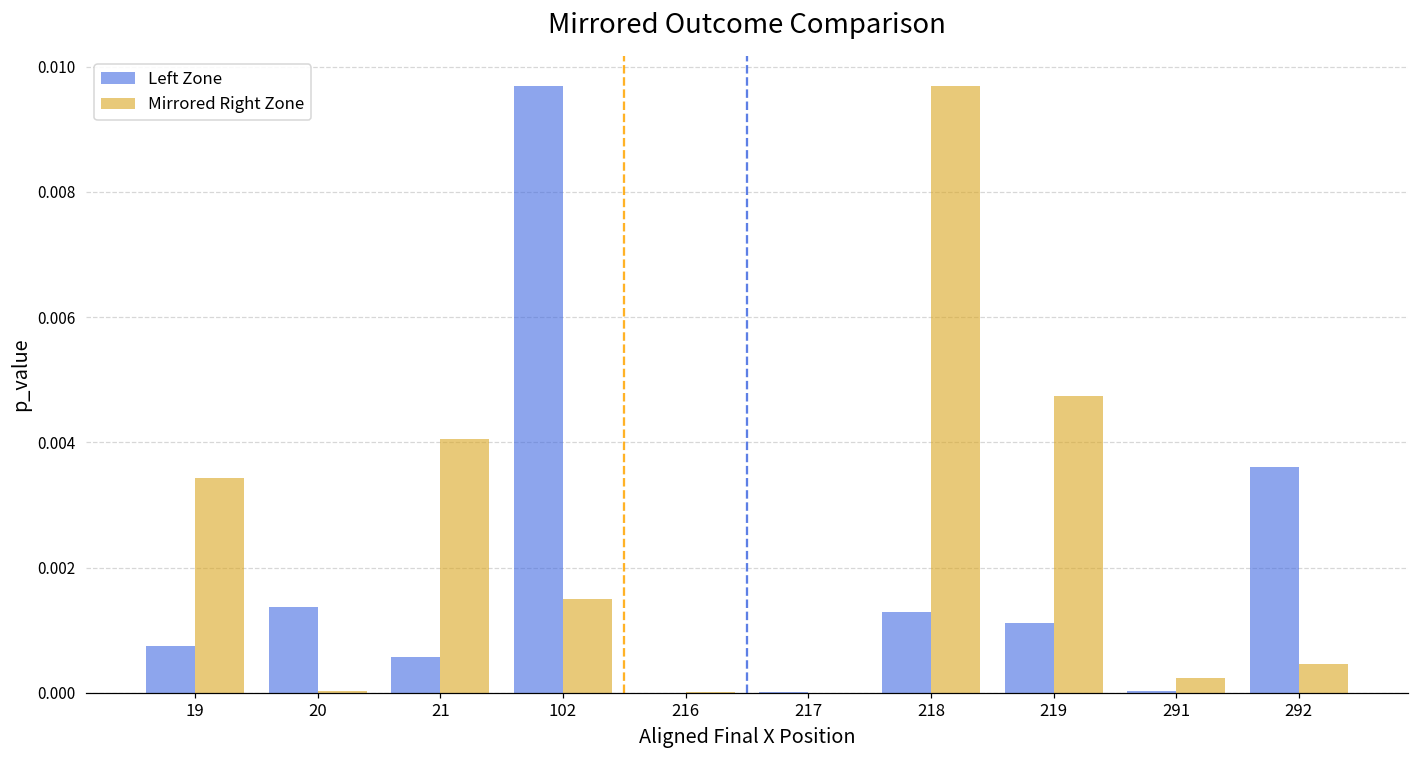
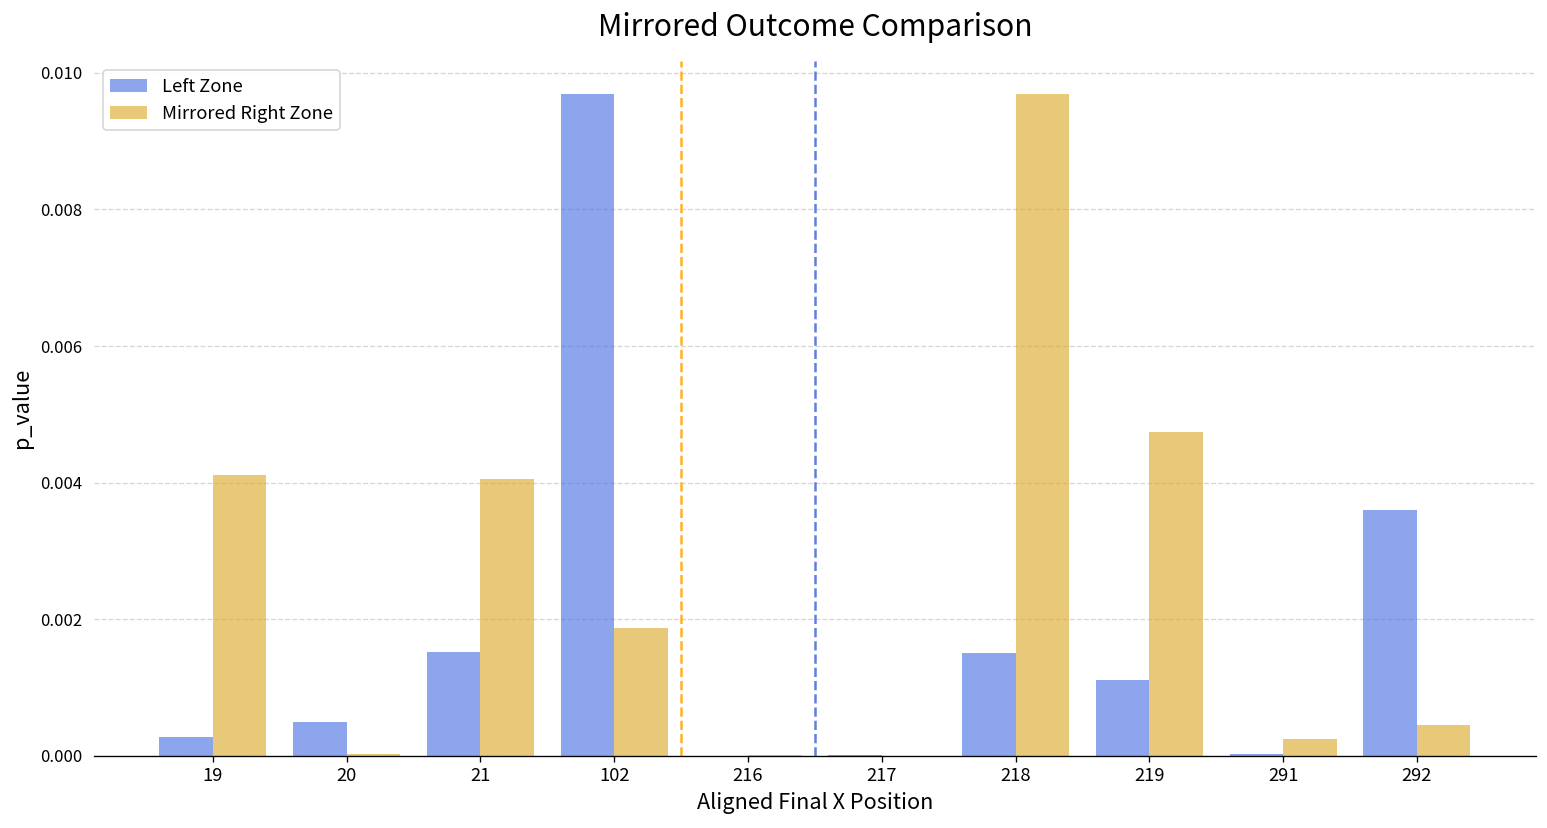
  {
    "Left Zone": {
-     "19": 0.0007,
-     "20": 0.0014,
-     "21": 0.0006,
+     "19": 0.0003,
+     "20": 0.0005,
+     "21": 0.0015,
      "102": 0.0097,
-     "218": 0.0013,
+     "218": 0.0015,
      "219": 0.0011,
      "292": 0.0036
    },
    "Mirrored Right Zone": {
-     "19": 0.0034,
+     "19": 0.0041,
      "21": 0.0040,
-     "102": 0.0015,
+     "102": 0.0019,
      "218": 0.0097,
      "219": 0.0047,
      "291": 0.0002,
      "292": 0.0005
    }
  }
